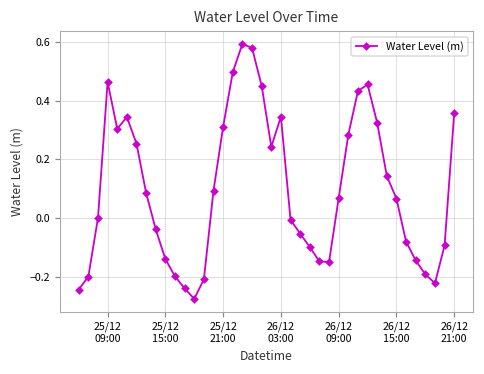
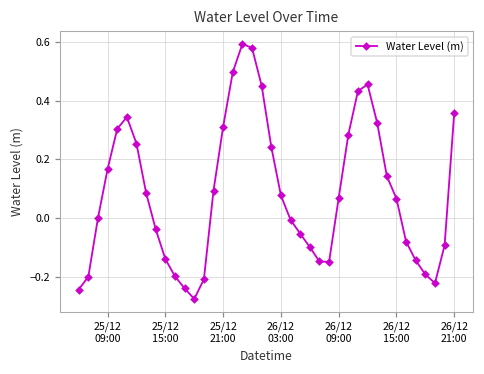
  {
-   "25/12 09:00": 0.46,
+   "25/12 09:00": 0.17,
    "25/12 15:00": -0.14,
    "25/12 21:00": 0.31,
-   "26/12 03:00": 0.35,
+   "26/12 03:00": 0.08,
    "26/12 09:00": 0.07,
    "26/12 15:00": 0.07,
    "26/12 21:00": 0.36
  }
